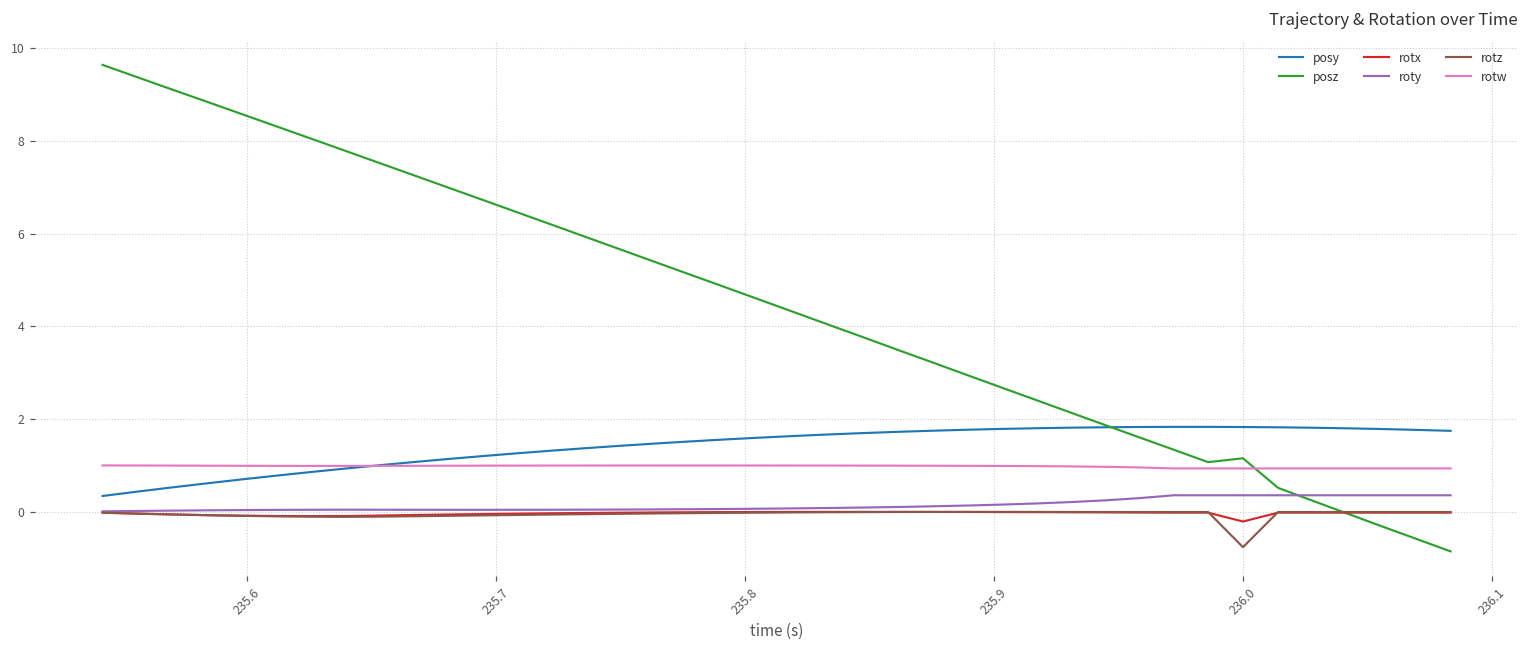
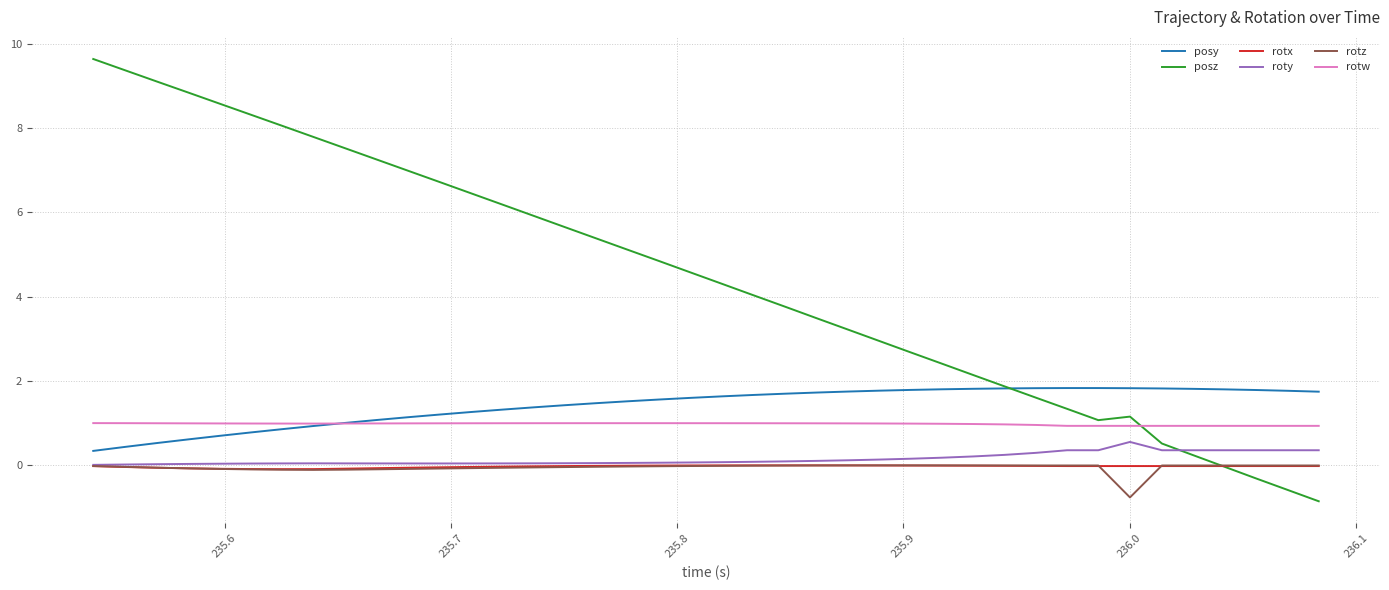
  {
    "posy": {
      "236.0": 1.8
    },
    "posz": {
      "236.0": 1.2
    },
    "rotx": {
-     "236.0": -0.2
+     "236.0": 0.0
    },
    "roty": {
-     "236.0": 0.4
+     "236.0": 0.6
    },
    "rotz": {
      "236.0": -0.8
    },
    "rotw": {
      "236.0": 0.9
    }
  }
